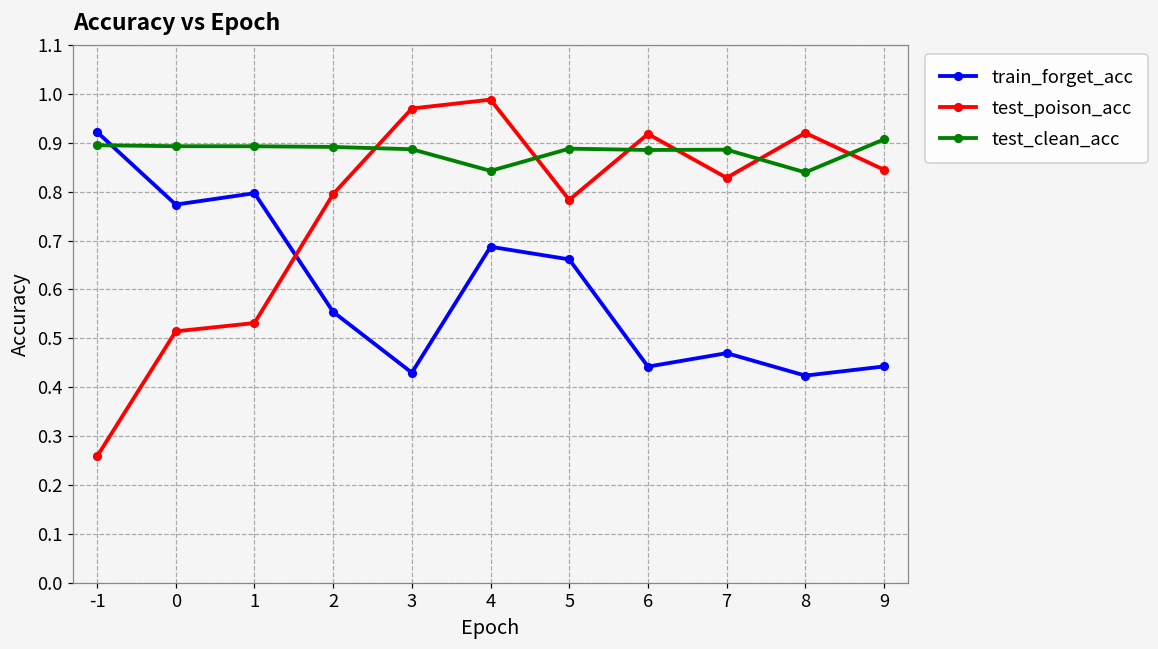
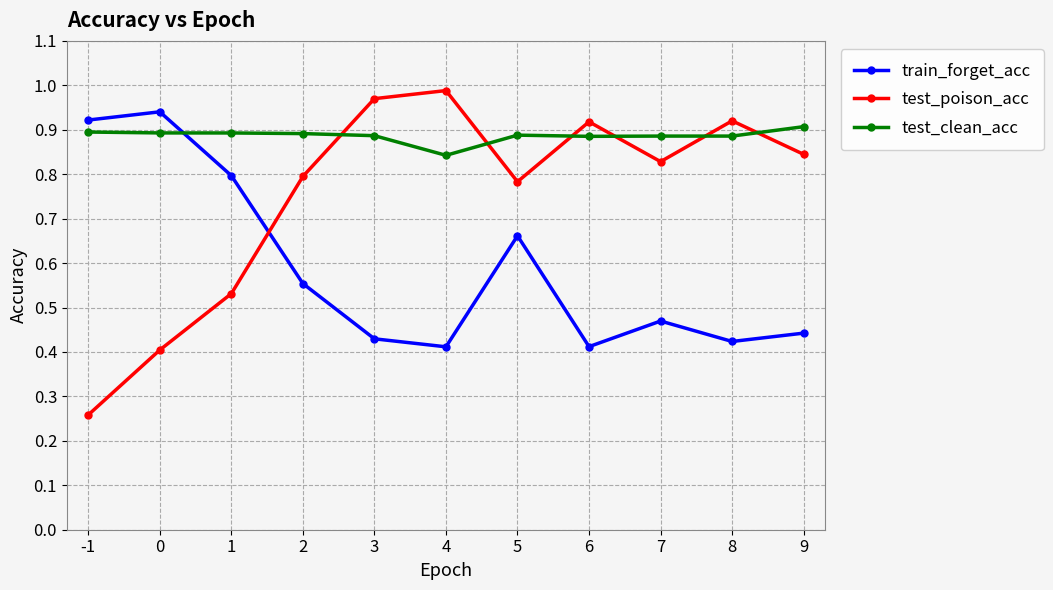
  {
    "train_forget_acc": {
      "-1": 0.92,
-     "0": 0.77,
+     "0": 0.94,
      "1": 0.80,
      "2": 0.55,
      "3": 0.43,
-     "4": 0.69,
+     "4": 0.41,
      "5": 0.66,
-     "6": 0.44,
+     "6": 0.41,
      "7": 0.47,
      "8": 0.42,
      "9": 0.44
    },
    "test_poison_acc": {
      "-1": 0.26,
-     "0": 0.51,
+     "0": 0.40,
      "1": 0.53,
      "2": 0.79,
      "3": 0.97,
      "4": 0.99,
      "5": 0.78,
      "6": 0.92,
      "7": 0.83,
      "8": 0.92,
      "9": 0.84
    },
    "test_clean_acc": {
      "-1": 0.89,
      "0": 0.89,
      "1": 0.89,
      "2": 0.89,
      "3": 0.89,
      "4": 0.84,
      "5": 0.89,
      "6": 0.89,
      "7": 0.89,
-     "8": 0.84,
+     "8": 0.89,
      "9": 0.91
    }
  }
